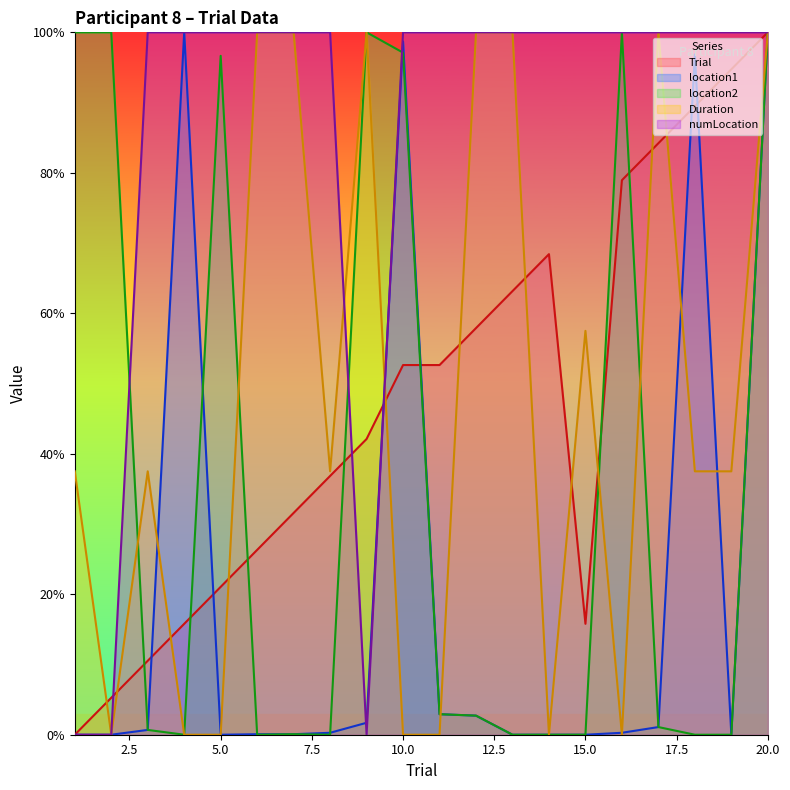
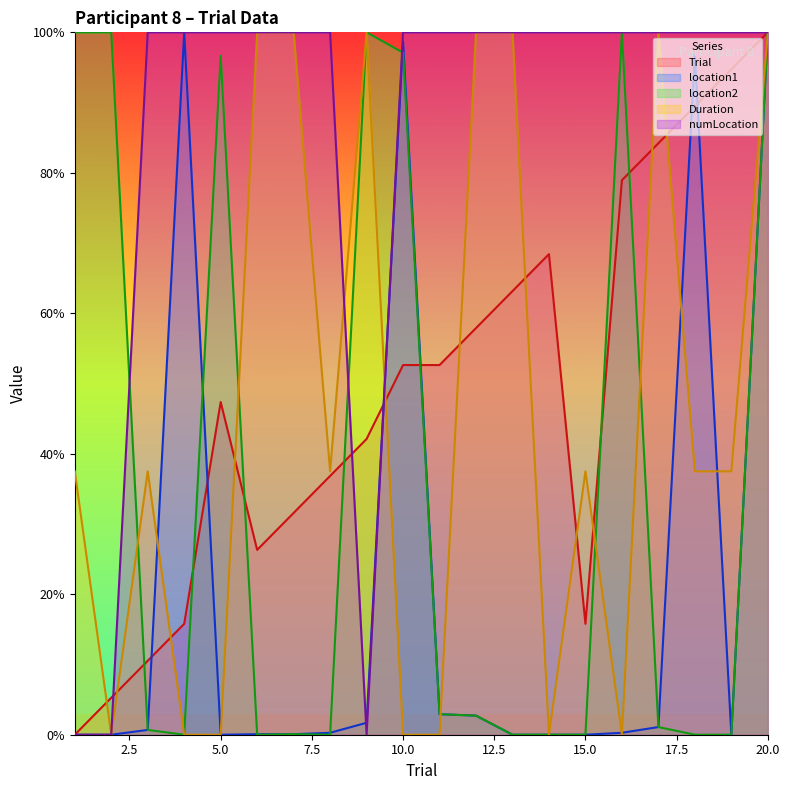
  {
    "Trial": {
-     "5.0": "21%",
+     "5.0": "47%",
      "10.0": "53%",
      "15.0": "16%"
    },
    "location1": {
      "10.0": "99%"
    },
    "location2": {
      "5.0": "97%",
      "10.0": "97%"
    },
    "Duration": {
-     "15.0": "57%"
+     "15.0": "37%"
    },
    "numLocation": {
      "5.0": "100%",
      "10.0": "100%",
      "15.0": "100%"
    }
  }
